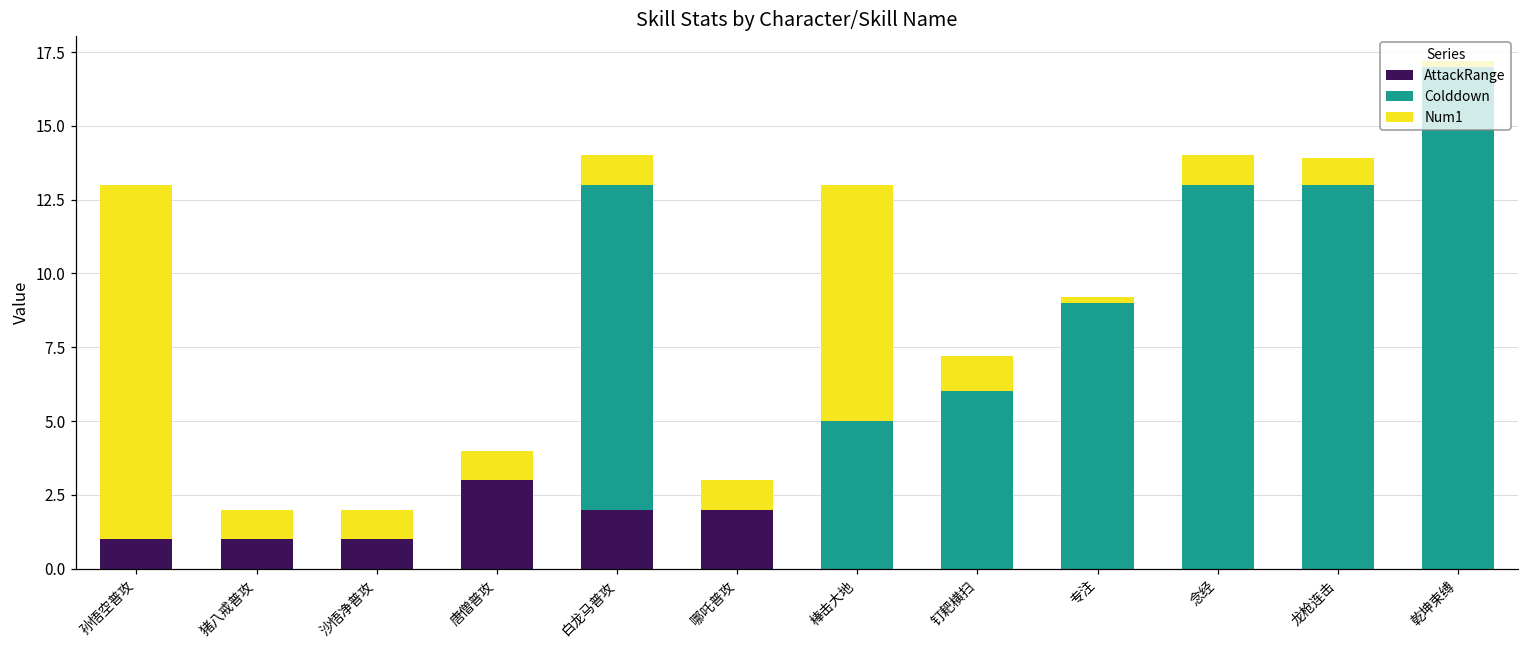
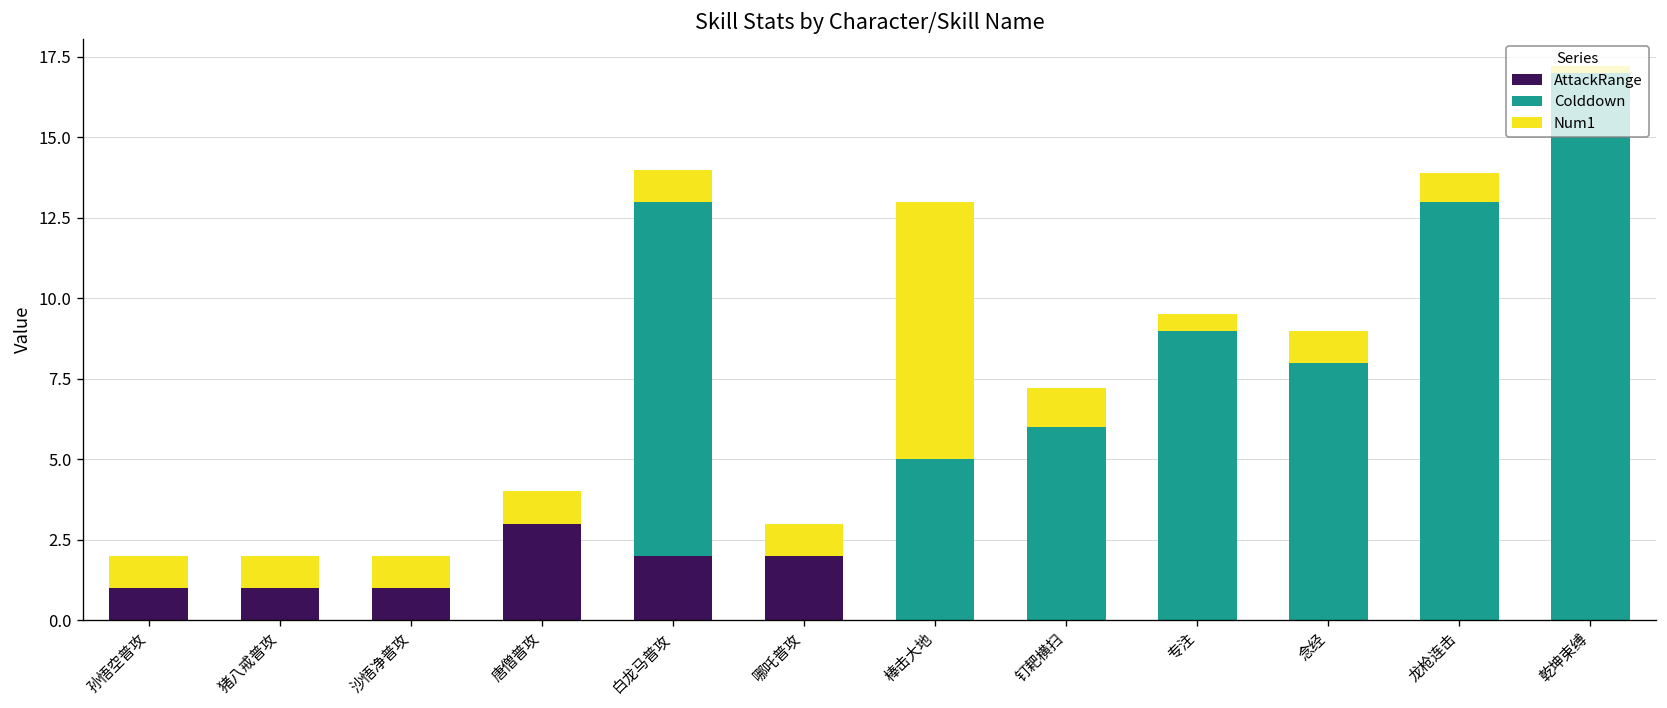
  {
    "AttackRange": {
      "孙悟空普攻": 1.0,
      "猪八戒普攻": 1.0,
      "沙悟净普攻": 1.0,
      "唐僧普攻": 3.0,
      "白龙马普攻": 2.0,
      "哪吒普攻": 2.0,
      "棒击大地": 0.0,
      "钉耙横扫": 0.0,
      "专注": 0.0,
      "念经": 0.0,
      "龙枪连击": 0.0,
      "乾坤束缚": 0.0
    },
    "Colddown": {
-     "念经": 13
+     "念经": 8
    },
    "Num1": {
-     "孙悟空普攻": 12,
+     "孙悟空普攻": 1,
      "猪八戒普攻": 1.0,
      "沙悟净普攻": 1.0,
      "唐僧普攻": 1.0,
      "白龙马普攻": 1.0,
      "哪吒普攻": 1.0,
      "棒击大地": 8.0,
      "钉耙横扫": 1.2,
-     "专注": 0.2,
+     "专注": 0.5,
      "念经": 1.0,
      "龙枪连击": 0.9
    }
  }
